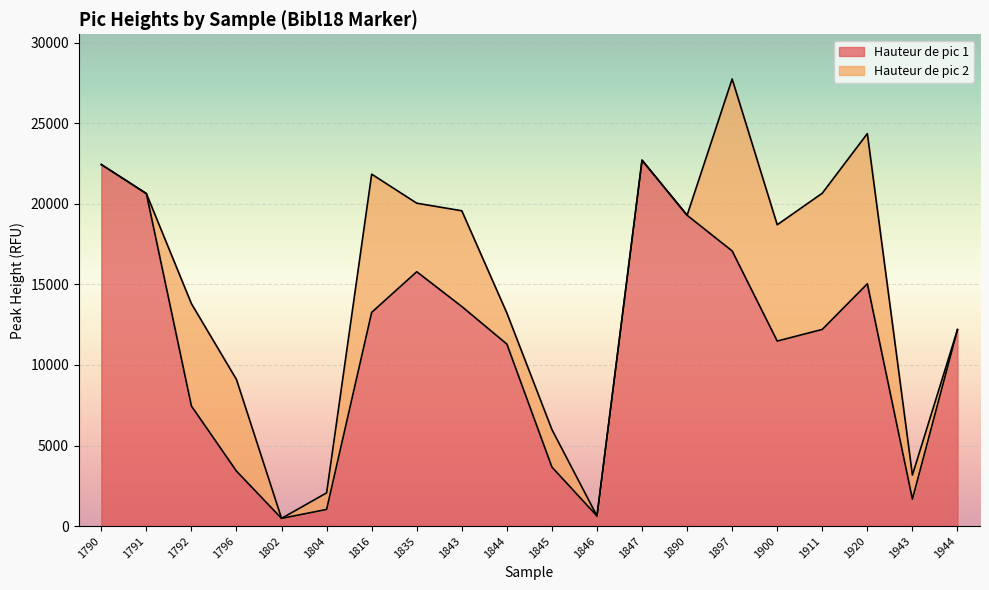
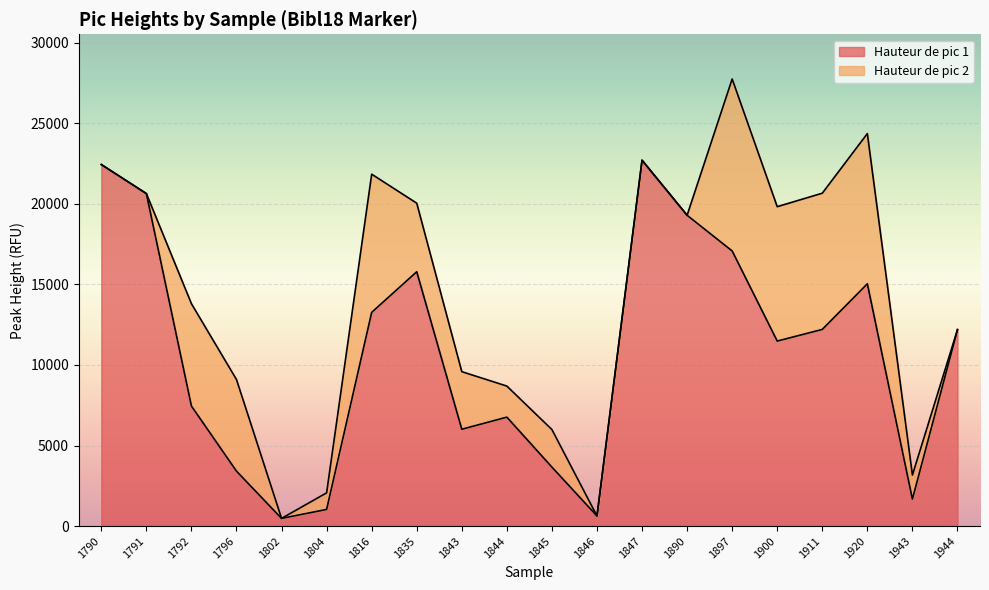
  {
    "Hauteur de pic 1": {
      "1792": 7400,
      "1796": 3400,
      "1804": 1000,
      "1816": 13300,
      "1835": 15800,
-     "1843": 13600,
-     "1844": 11300,
+     "1843": 6000,
+     "1844": 6800,
      "1845": 3700,
      "1897": 17100,
      "1900": 11500,
      "1911": 12200,
      "1920": 15000,
      "1943": 1700
    },
    "Hauteur de pic 2": {
      "1792": 6400,
      "1796": 5700,
      "1804": 1000,
      "1816": 8600,
      "1835": 4300,
-     "1843": 5900,
+     "1843": 3600,
      "1844": 1900,
      "1845": 2300,
      "1897": 10700,
-     "1900": 7200,
+     "1900": 8300,
      "1911": 8500,
      "1920": 9300,
      "1943": 1500
    }
  }
